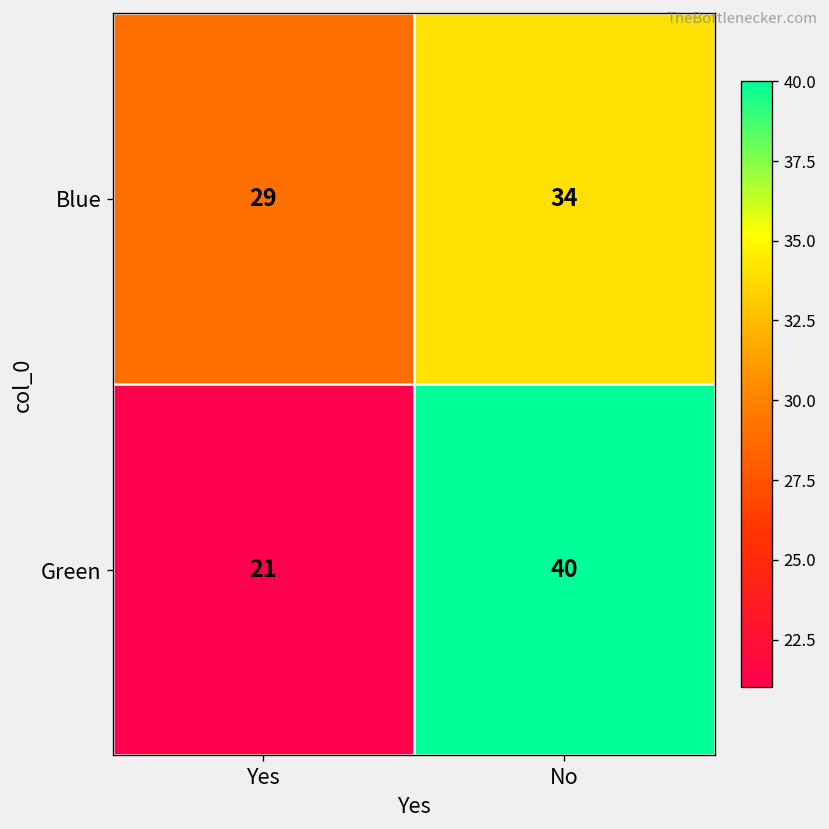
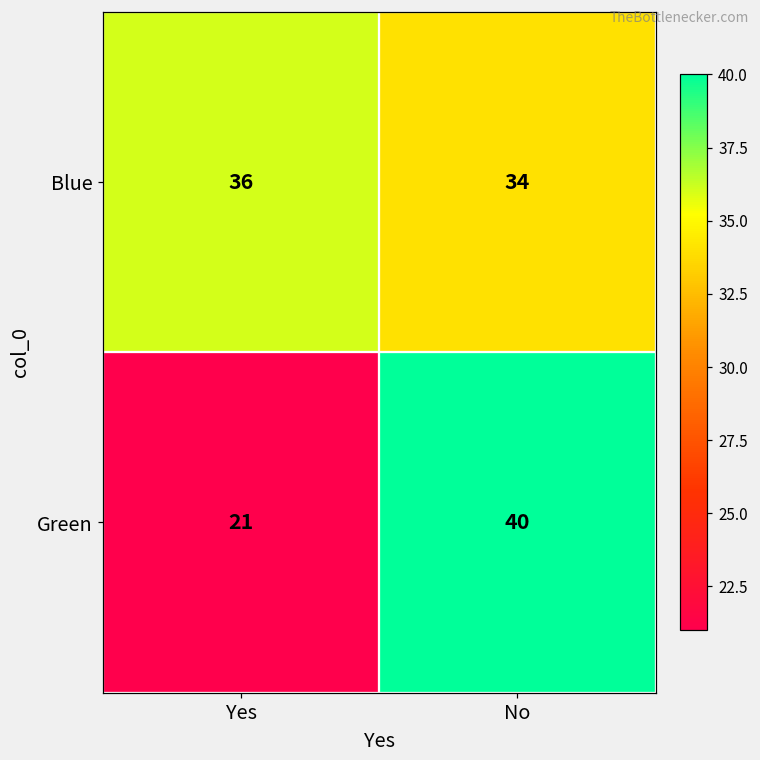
  {
    "Blue": {
-     "Yes": 29,
+     "Yes": 36,
      "No": 34
    },
    "Green": {
      "Yes": 21,
      "No": 40
    }
  }
